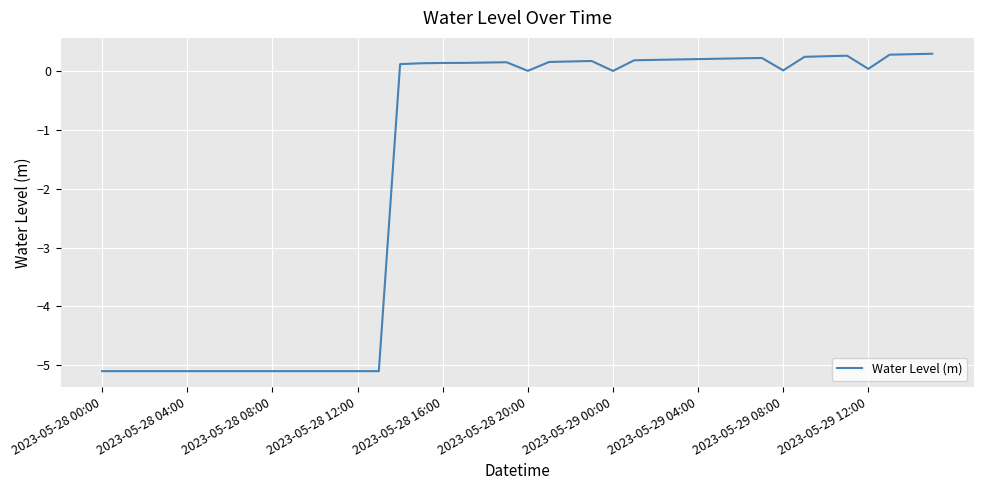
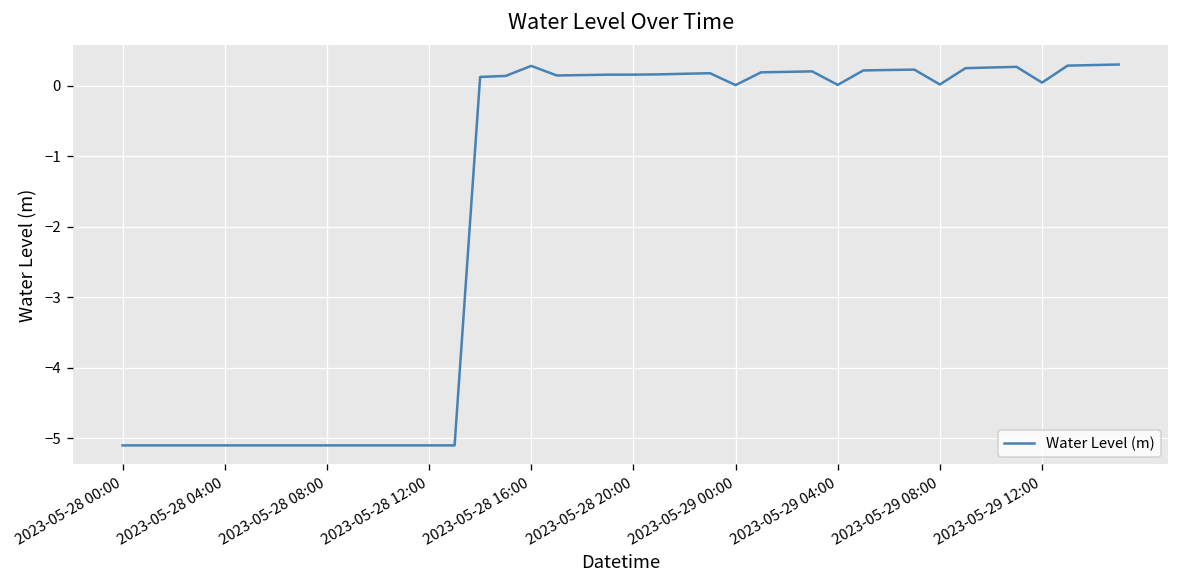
  {
    "2023-05-28 00:00": -5.1,
    "2023-05-28 04:00": -5.1,
    "2023-05-28 08:00": -5.1,
    "2023-05-28 12:00": -5.1,
-   "2023-05-28 16:00": 0.1,
-   "2023-05-28 20:00": 0.0,
+   "2023-05-28 16:00": 0.3,
+   "2023-05-28 20:00": 0.2,
    "2023-05-29 00:00": 0.0,
-   "2023-05-29 04:00": 0.2,
+   "2023-05-29 04:00": 0.0,
    "2023-05-29 08:00": 0.0,
    "2023-05-29 12:00": 0.0
  }
